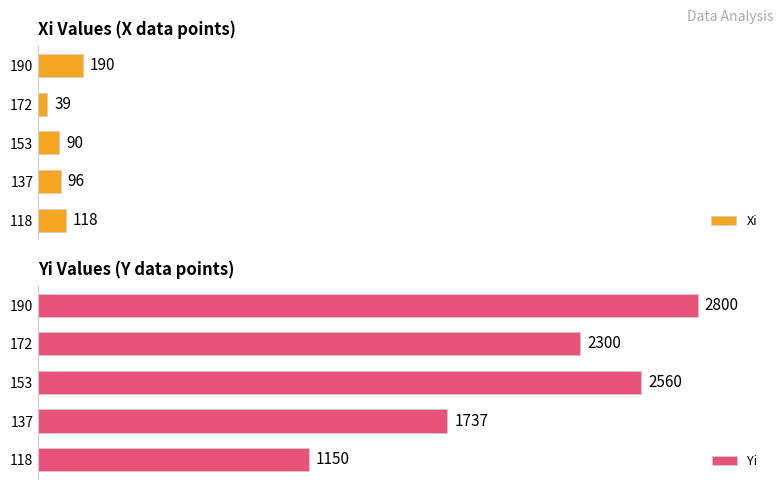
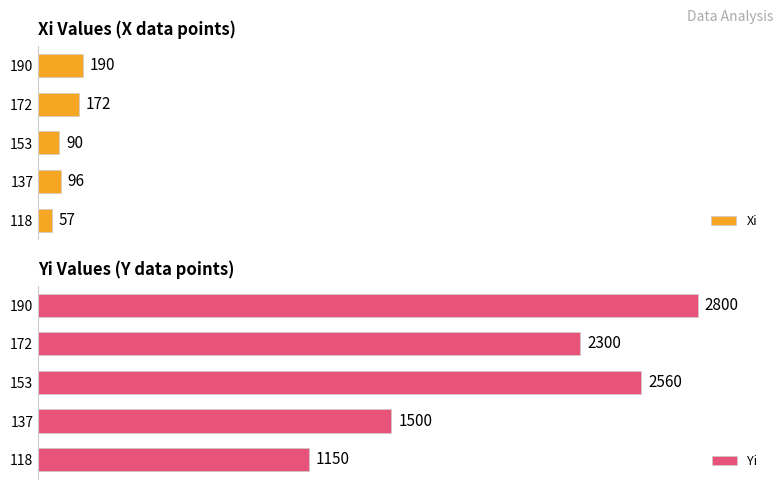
  {
    "Xi Values (X data points)": {
      "190": 190,
-     "172": 39,
+     "172": 172,
      "153": 90,
      "137": 96,
-     "118": 118
+     "118": 57
    },
    "Yi Values (Y data points)": {
      "190": 2800,
      "172": 2300,
      "153": 2560,
-     "137": 1737,
+     "137": 1500,
      "118": 1150
    }
  }
